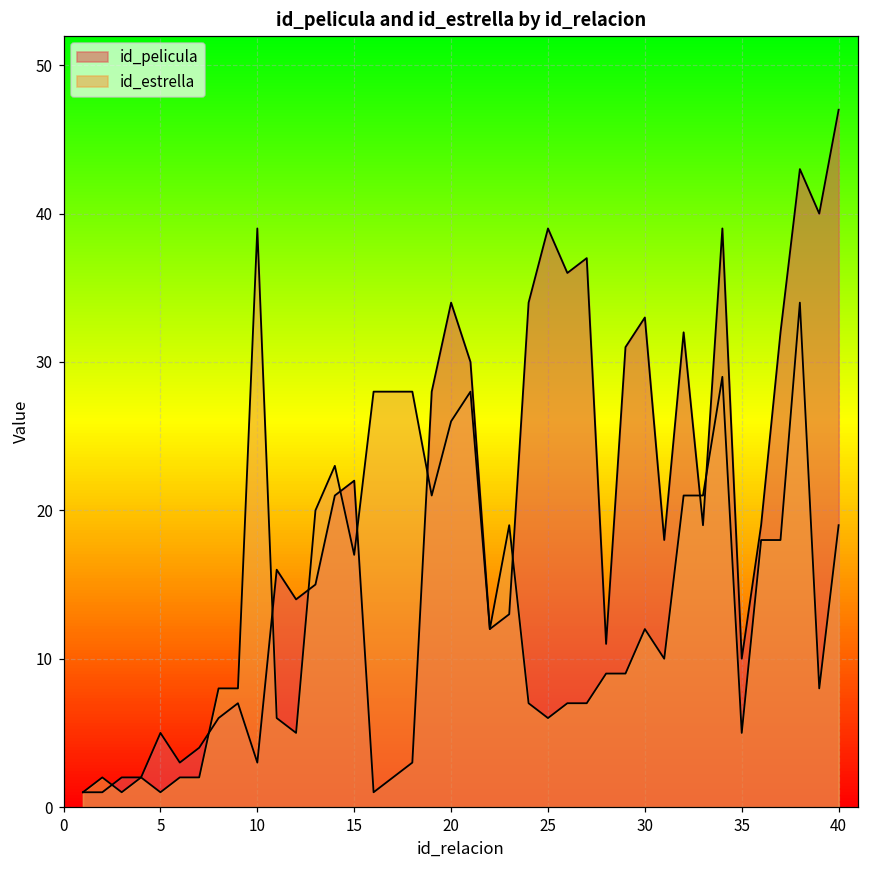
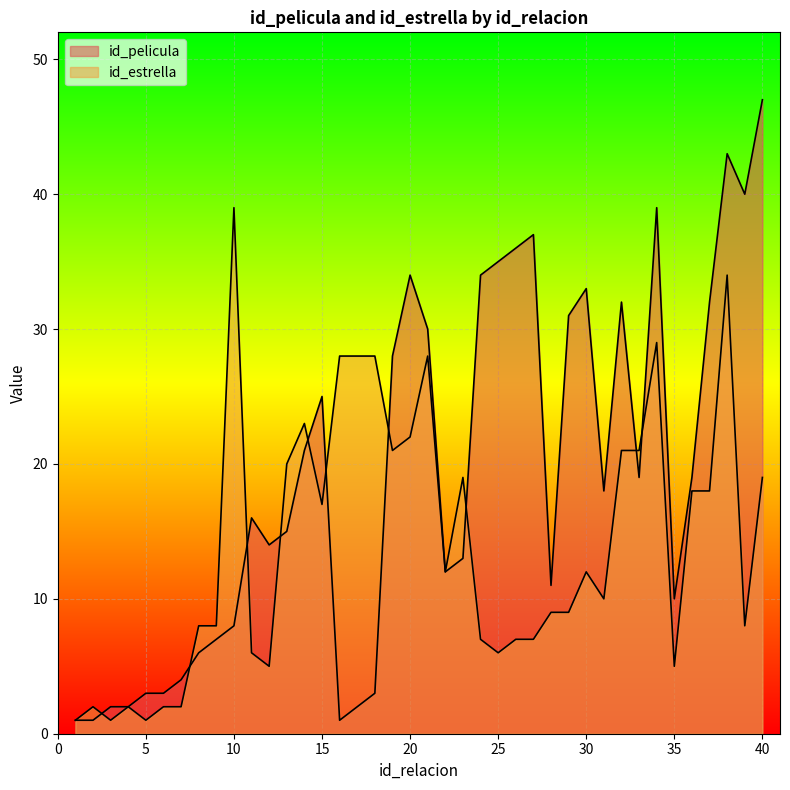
  {
    "id_pelicula": {
-     "5": 5,
-     "10": 3,
-     "15": 22,
+     "5": 3,
+     "10": 8,
+     "15": 25,
      "20": 34,
-     "25": 39,
+     "25": 35,
      "30": 33,
      "35": 10,
      "40": 47
    },
    "id_estrella": {
      "5": 1,
      "10": 39,
      "15": 17,
-     "20": 26,
+     "20": 22,
      "25": 6,
      "30": 12,
      "35": 5,
      "40": 19
    }
  }
